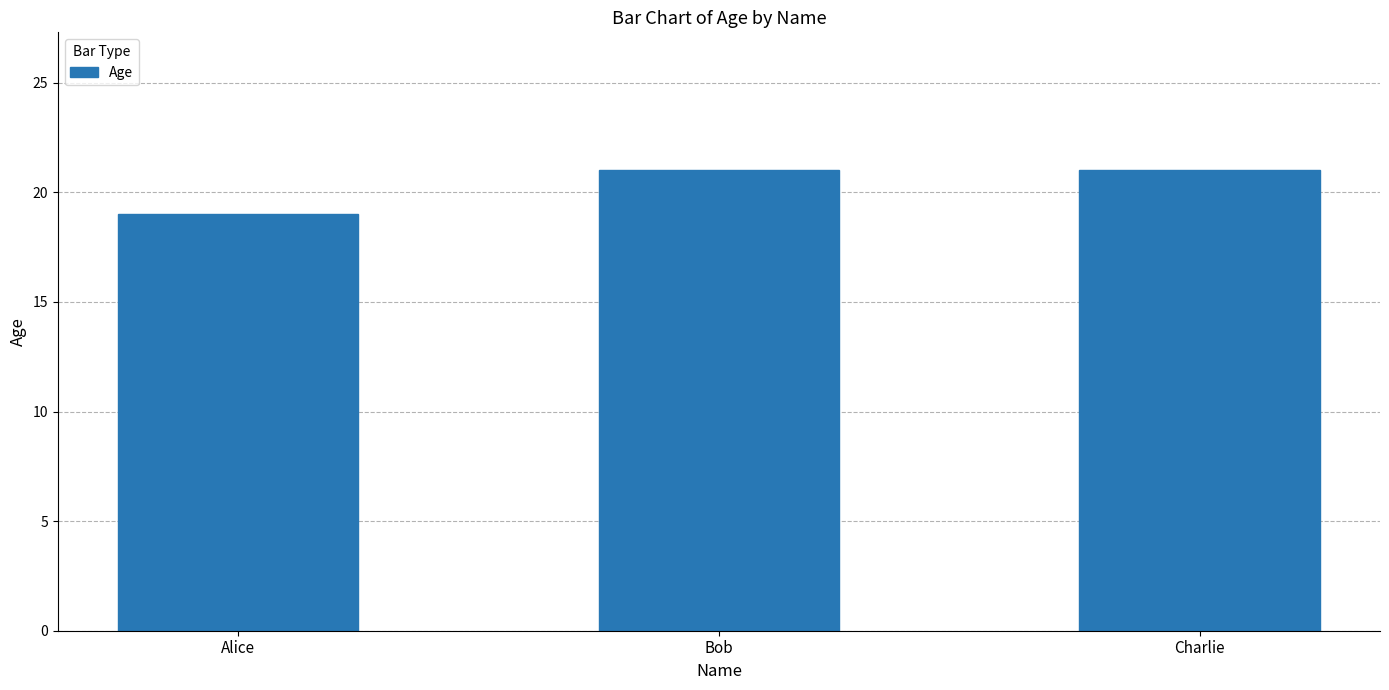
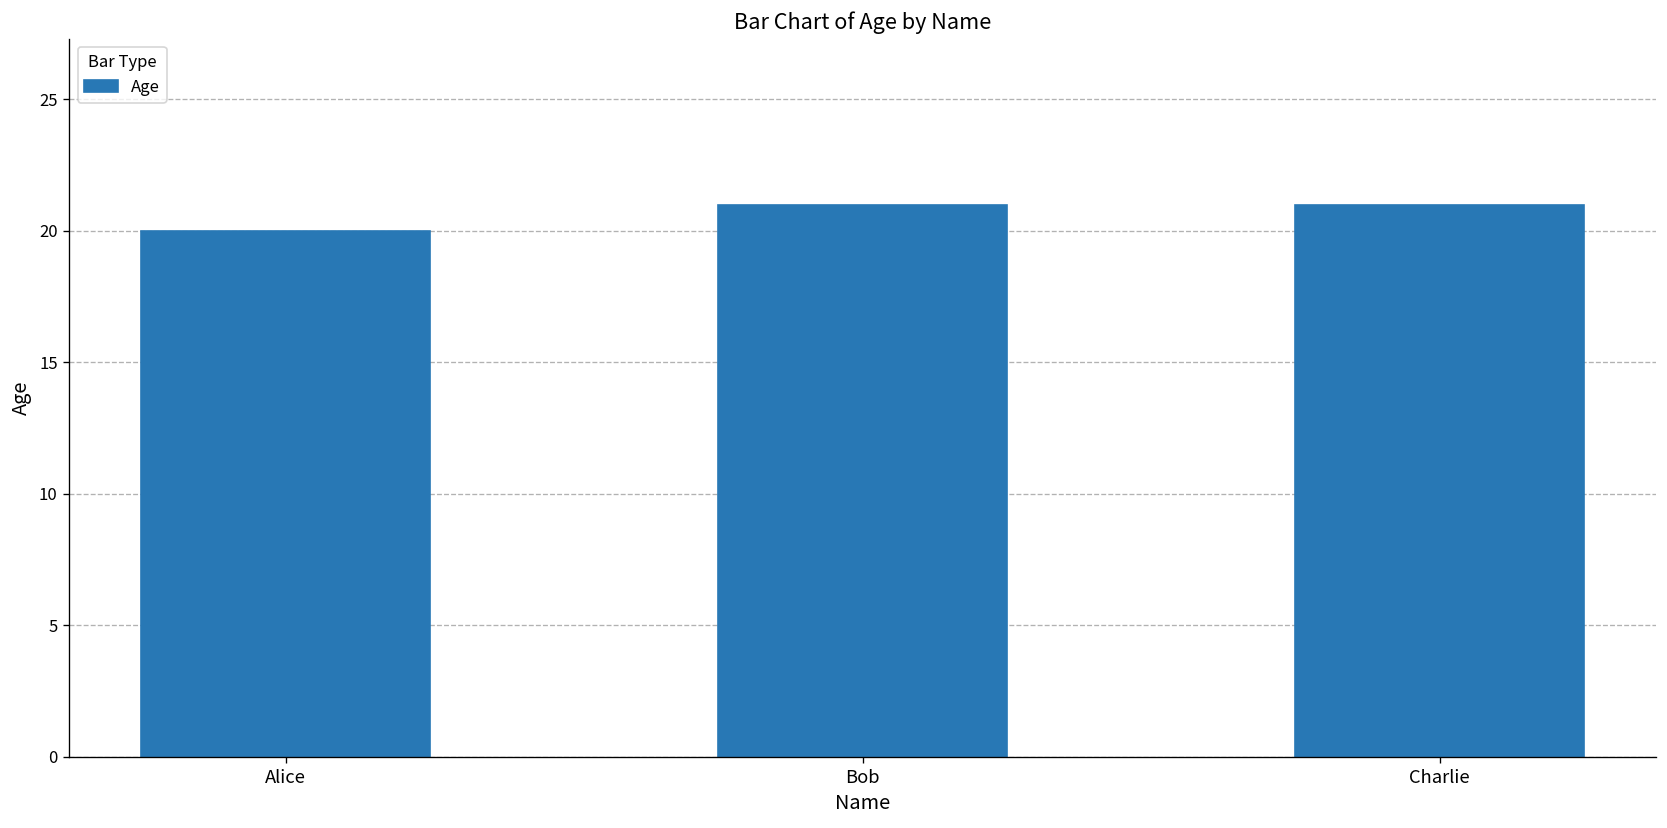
  {
-   "Alice": 19,
+   "Alice": 20,
    "Bob": 21,
    "Charlie": 21
  }
